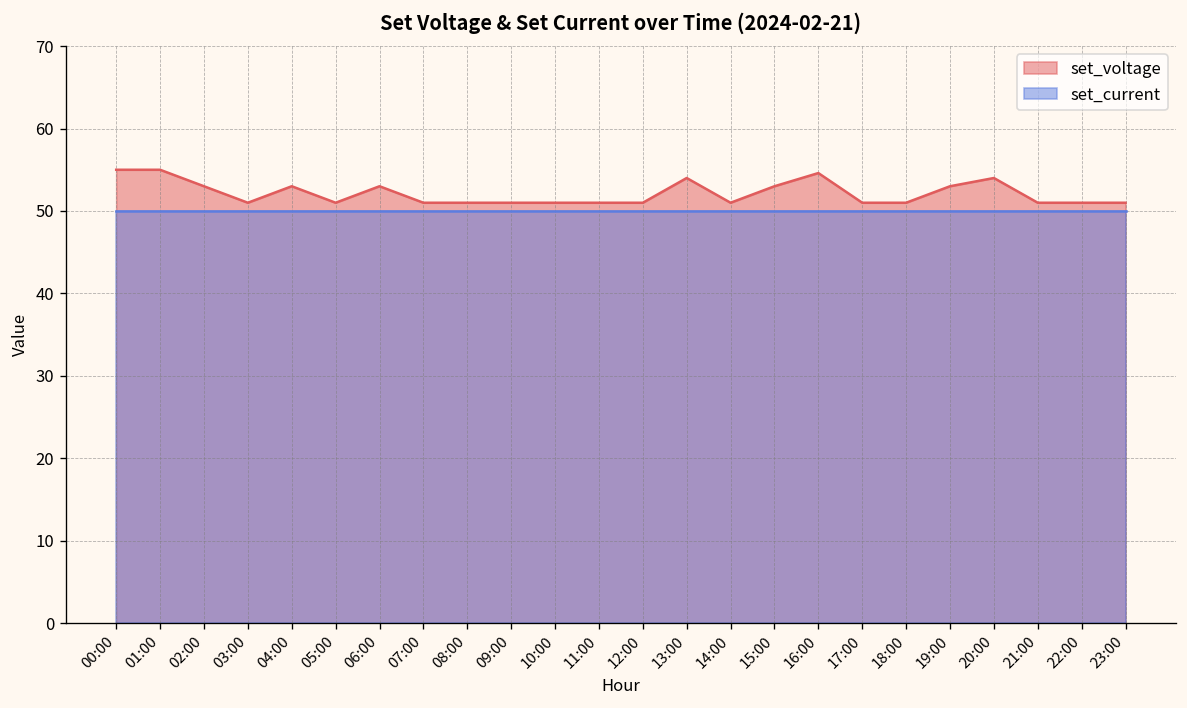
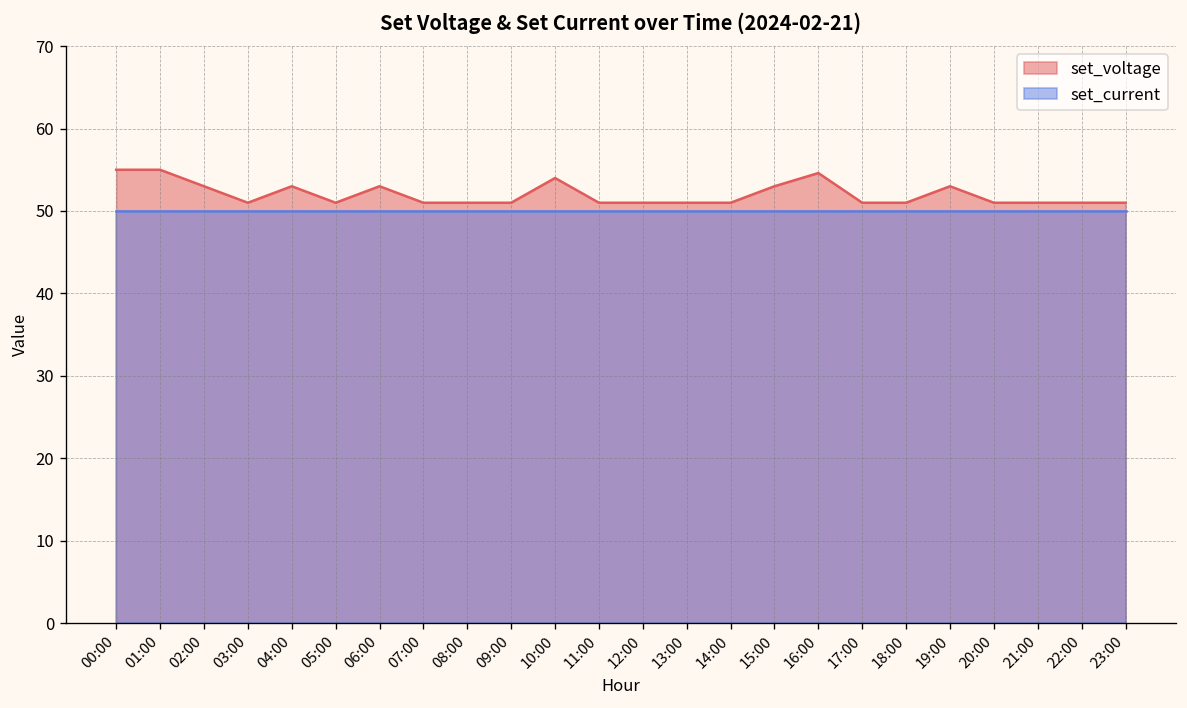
  {
    "set_voltage": {
      "00:00": 55,
      "01:00": 55,
      "02:00": 53,
      "03:00": 51,
      "04:00": 53,
      "05:00": 51,
      "06:00": 53,
      "07:00": 51,
      "08:00": 51,
      "09:00": 51,
-     "10:00": 51,
+     "10:00": 54,
      "11:00": 51,
      "12:00": 51,
-     "13:00": 54,
+     "13:00": 51,
      "14:00": 51,
      "15:00": 53,
      "16:00": 55,
      "17:00": 51,
      "18:00": 51,
      "19:00": 53,
-     "20:00": 54,
+     "20:00": 51,
      "21:00": 51,
      "22:00": 51,
      "23:00": 51
    },
    "set_current": {
      "00:00": 50,
      "01:00": 50,
      "02:00": 50,
      "03:00": 50,
      "04:00": 50,
      "05:00": 50,
      "06:00": 50,
      "07:00": 50,
      "08:00": 50,
      "09:00": 50,
      "10:00": 50,
      "11:00": 50,
      "12:00": 50,
      "13:00": 50,
      "14:00": 50,
      "15:00": 50,
      "16:00": 50,
      "17:00": 50,
      "18:00": 50,
      "19:00": 50,
      "20:00": 50,
      "21:00": 50,
      "22:00": 50,
      "23:00": 50
    }
  }
